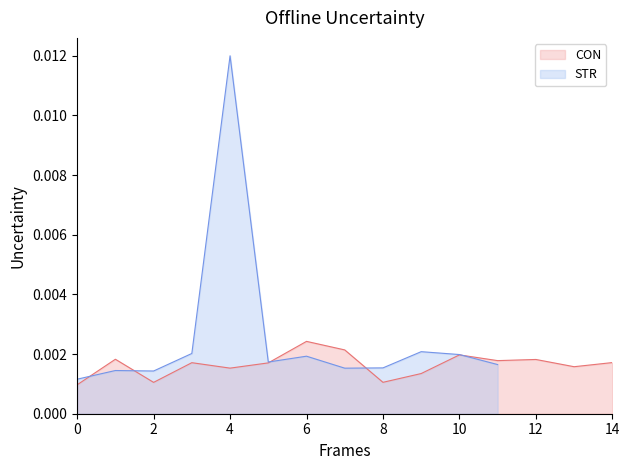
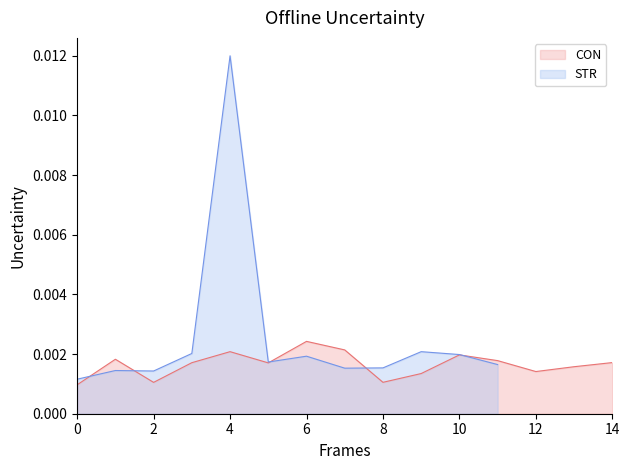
  {
    "CON": {
      "0": 0.0010,
      "2": 0.0011,
-     "4": 0.0015,
+     "4": 0.0021,
      "6": 0.0024,
      "8": 0.0011,
-     "12": 0.0018,
+     "12": 0.0014,
      "14": 0.0017
    },
    "STR": {
      "0": 0.0012,
      "2": 0.0014,
      "4": 0.0120,
      "6": 0.0019,
      "8": 0.0015
    }
  }
